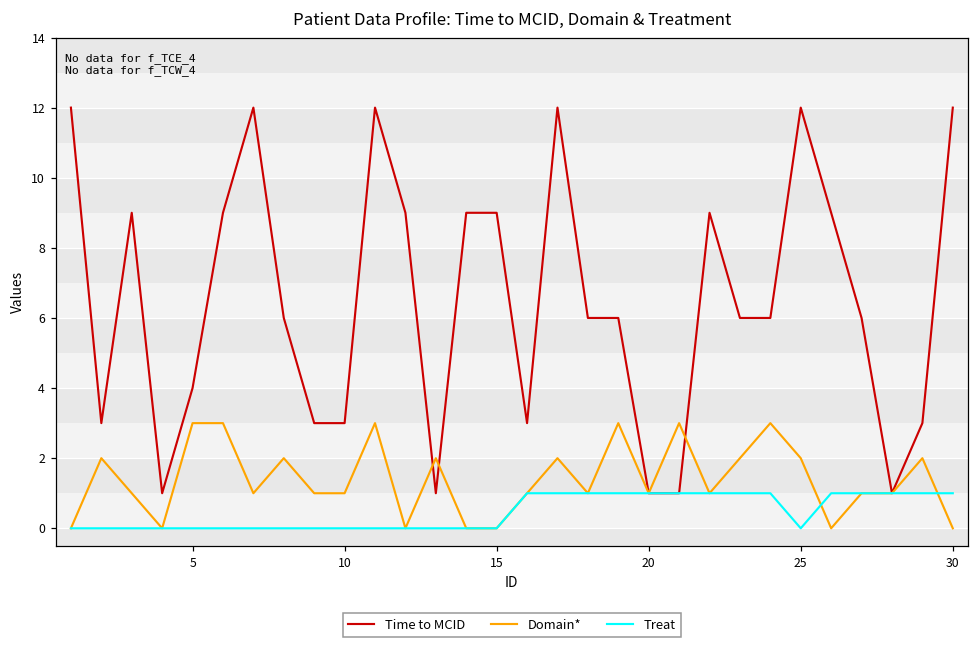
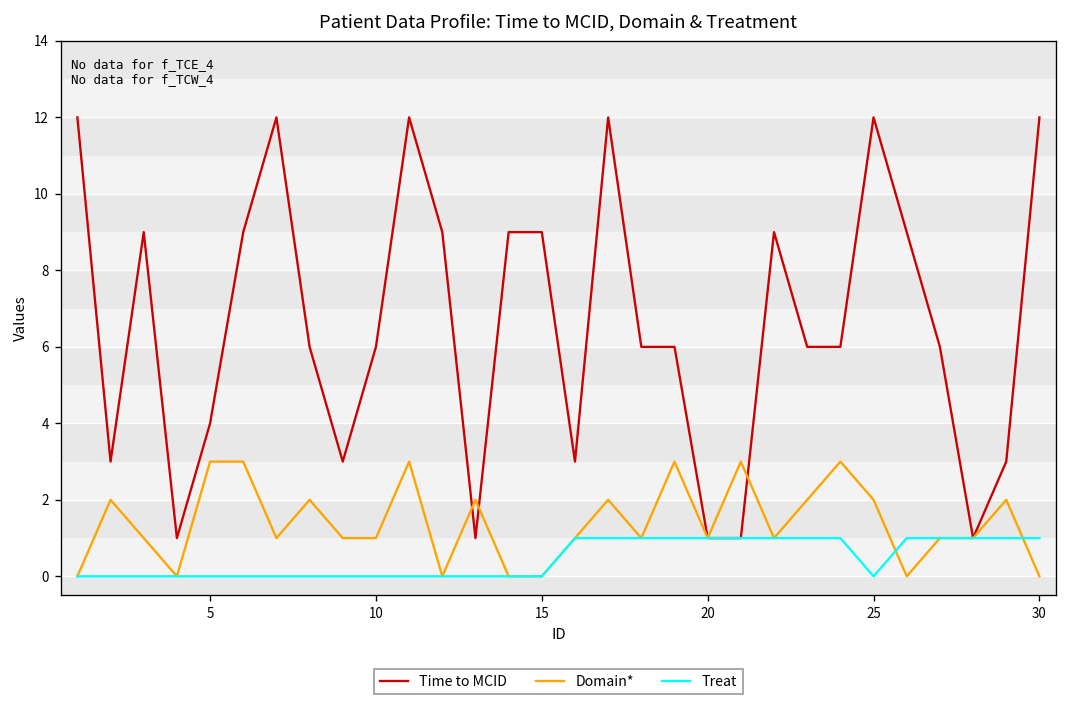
  {
    "Time to MCID": {
      "5": 4,
-     "10": 3,
+     "10": 6,
      "15": 9,
      "25": 12,
      "30": 12
    },
    "Domain*": {
      "5": 3,
      "10": 1,
      "25": 2,
      "30": 0
    },
    "Treat": {
      "5": 0,
      "10": 0,
      "25": 0,
      "30": 1
    }
  }
